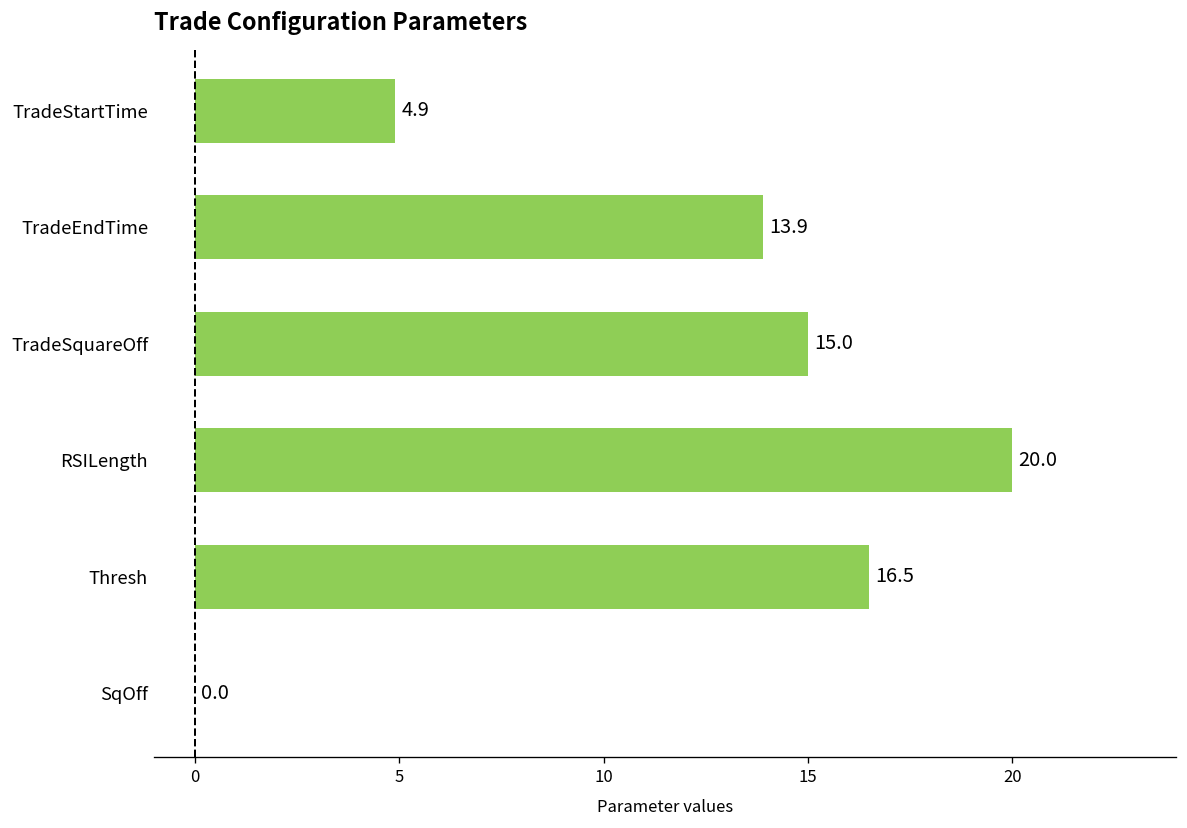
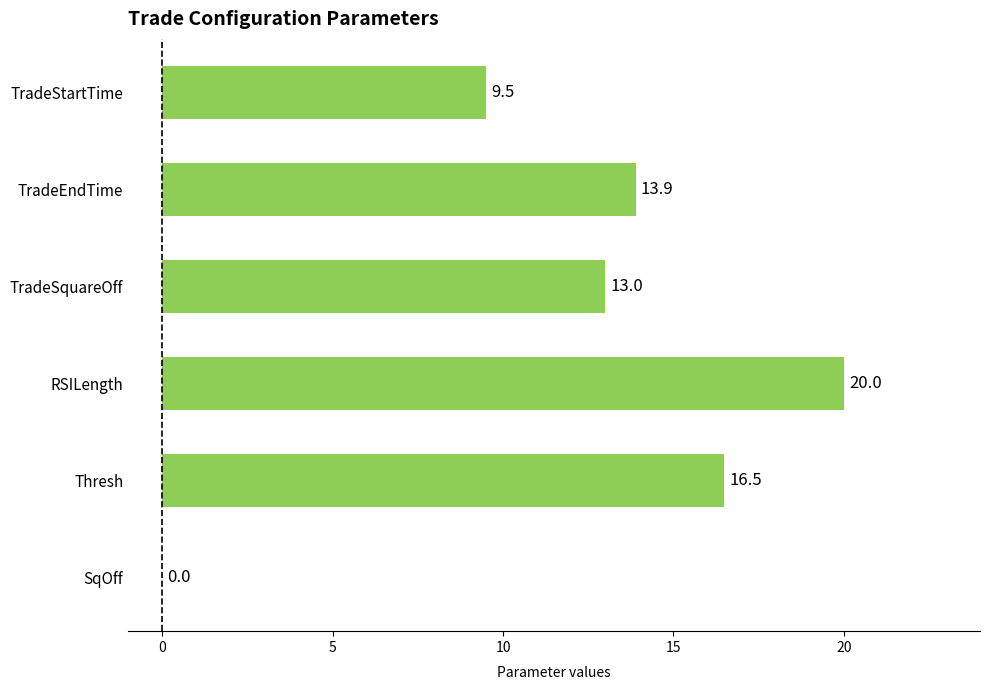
  {
-   "TradeStartTime": 4.9,
+   "TradeStartTime": 9.5,
    "TradeEndTime": 13.9,
-   "TradeSquareOff": 15.0,
+   "TradeSquareOff": 13.0,
    "RSILength": 20.0,
    "Thresh": 16.5,
    "SqOff": 0.0
  }
